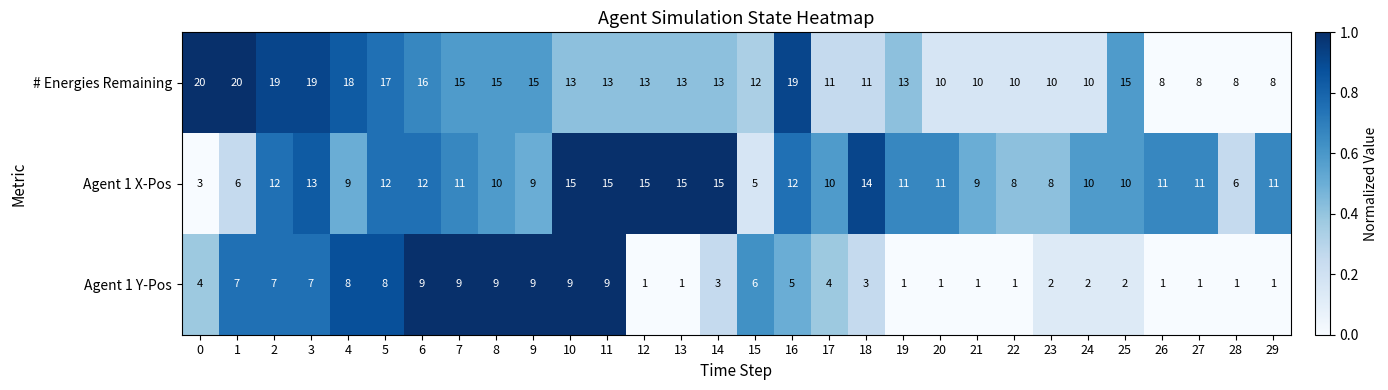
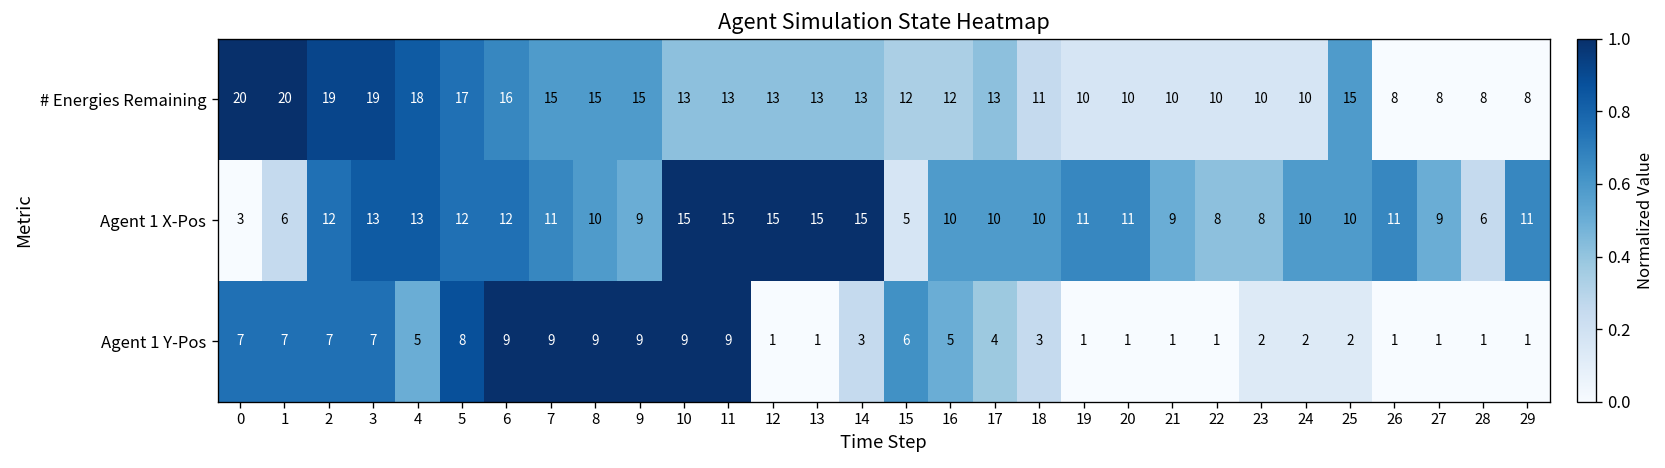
  {
    "# Energies Remaining": {
      "0": 20,
      "1": 20,
      "2": 19,
      "3": 19,
      "4": 18,
      "5": 17,
      "6": 16,
      "7": 15,
      "8": 15,
      "9": 15,
      "10": 13,
      "11": 13,
      "12": 13,
      "13": 13,
      "14": 13,
      "15": 12,
-     "16": 19,
-     "17": 11,
+     "16": 12,
+     "17": 13,
      "18": 11,
-     "19": 13,
+     "19": 10,
      "20": 10,
      "21": 10,
      "22": 10,
      "23": 10,
      "24": 10,
      "25": 15,
      "26": 8,
      "27": 8,
      "28": 8,
      "29": 8
    },
    "Agent 1 X-Pos": {
      "0": 3,
      "1": 6,
      "2": 12,
      "3": 13,
-     "4": 9,
+     "4": 13,
      "5": 12,
      "6": 12,
      "7": 11,
      "8": 10,
      "9": 9,
      "10": 15,
      "11": 15,
      "12": 15,
      "13": 15,
      "14": 15,
      "15": 5,
-     "16": 12,
+     "16": 10,
      "17": 10,
-     "18": 14,
+     "18": 10,
      "19": 11,
      "20": 11,
      "21": 9,
      "22": 8,
      "23": 8,
      "24": 10,
      "25": 10,
      "26": 11,
-     "27": 11,
+     "27": 9,
      "28": 6,
      "29": 11
    },
    "Agent 1 Y-Pos": {
-     "0": 4,
+     "0": 7,
      "1": 7,
      "2": 7,
      "3": 7,
-     "4": 8,
+     "4": 5,
      "5": 8,
      "6": 9,
      "7": 9,
      "8": 9,
      "9": 9,
      "10": 9,
      "11": 9,
      "12": 1,
      "13": 1,
      "14": 3,
      "15": 6,
      "16": 5,
      "17": 4,
      "18": 3,
      "19": 1,
      "20": 1,
      "21": 1,
      "22": 1,
      "23": 2,
      "24": 2,
      "25": 2,
      "26": 1,
      "27": 1,
      "28": 1,
      "29": 1
    }
  }
